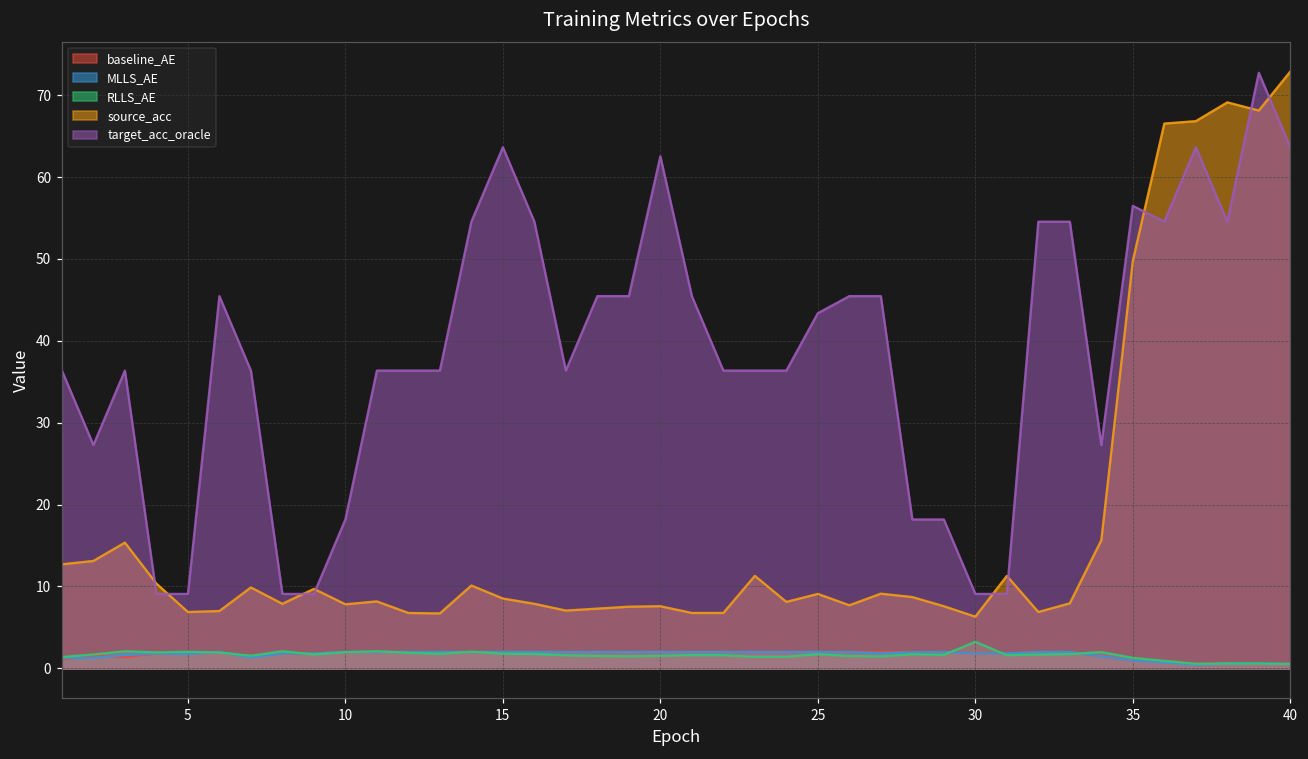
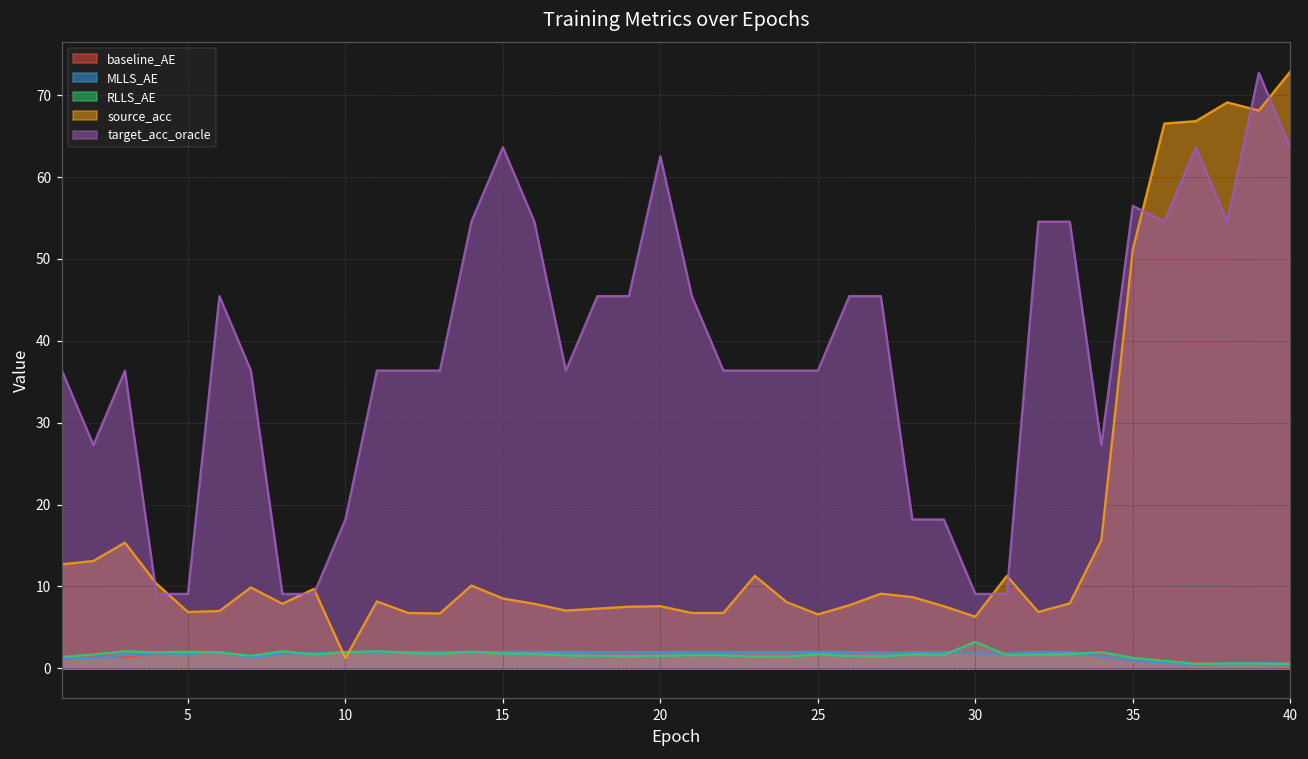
  {
    "RLLS_AE": {
      "20": 2,
      "30": 3
    },
    "source_acc": {
      "5": 7,
-     "10": 8,
+     "10": 1,
      "15": 9,
      "20": 8,
-     "25": 9,
+     "25": 7,
      "30": 6,
-     "35": 50,
+     "35": 51,
      "40": 73
    },
    "target_acc_oracle": {
      "5": 9,
      "10": 18,
      "15": 64,
      "20": 63,
-     "25": 43,
+     "25": 36,
      "30": 9,
      "35": 56,
      "40": 64
    }
  }
